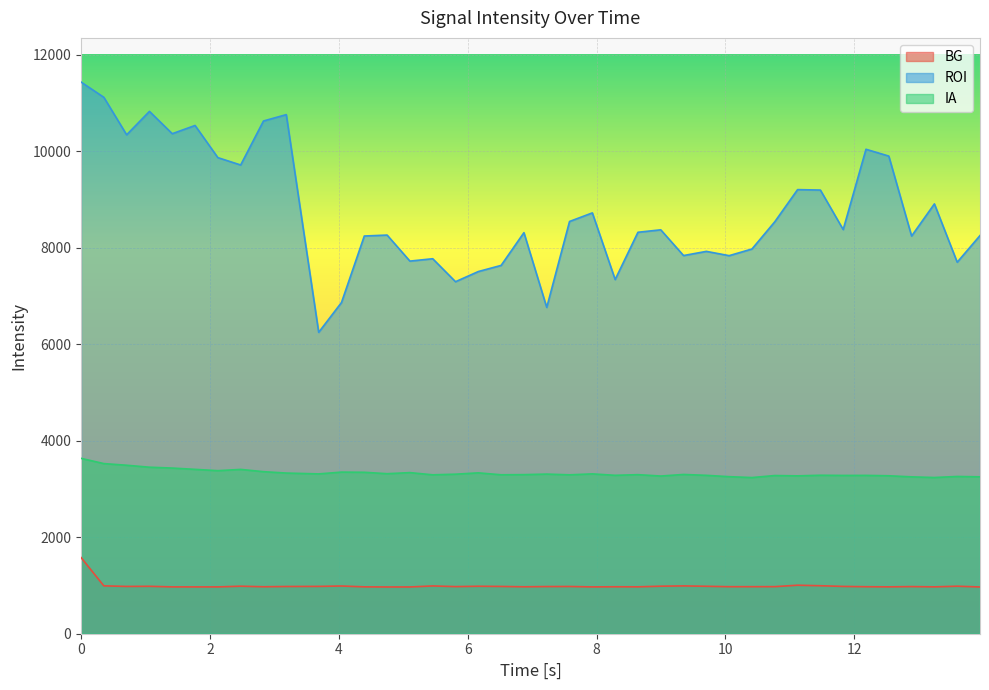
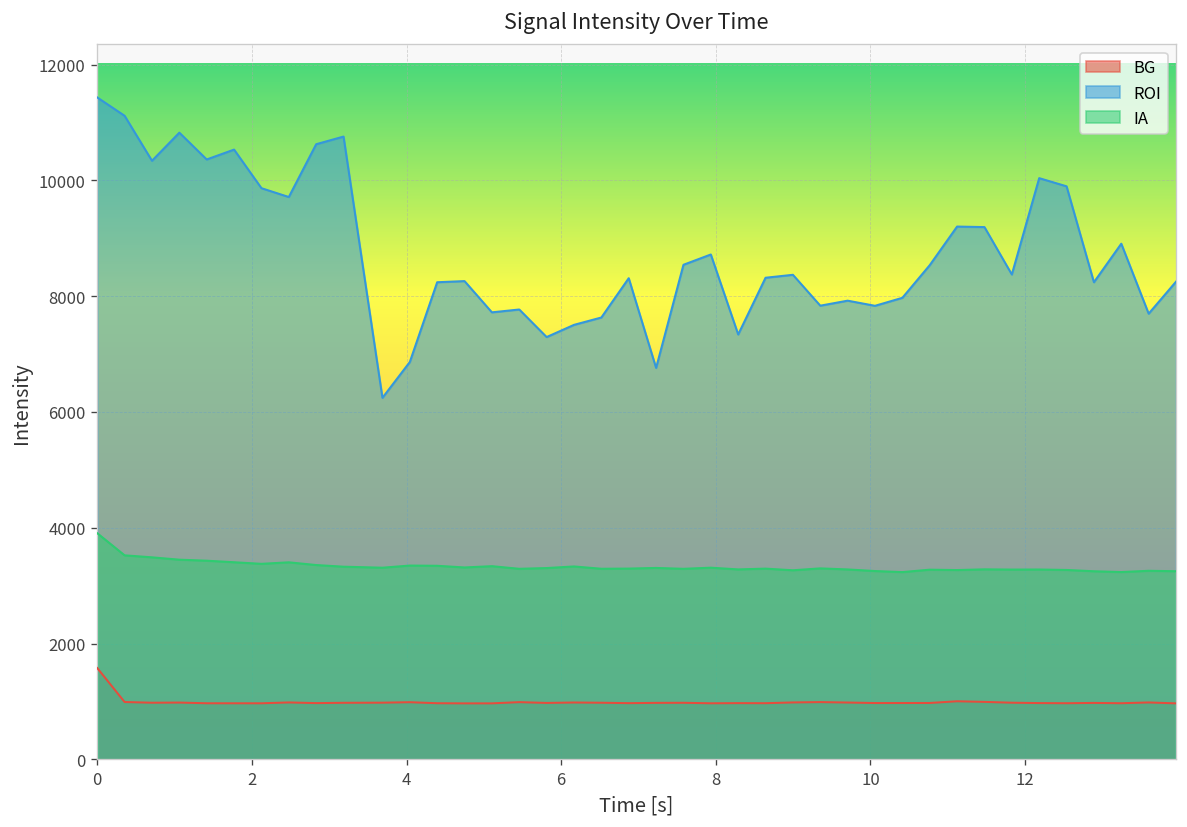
  {
    "BG": {
      "0": 1600
    },
    "ROI": {
      "0": 11400
    },
    "IA": {
-     "0": 3600
+     "0": 3900
    }
  }
